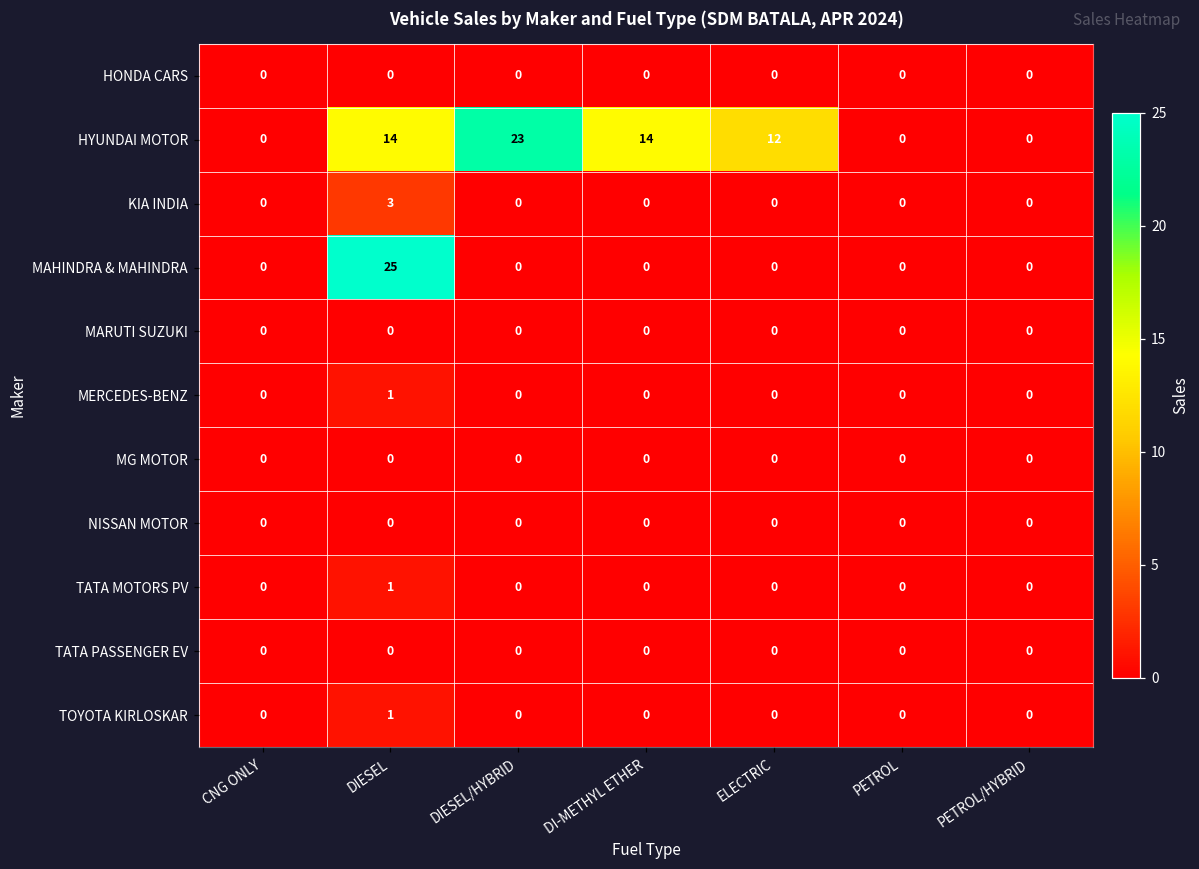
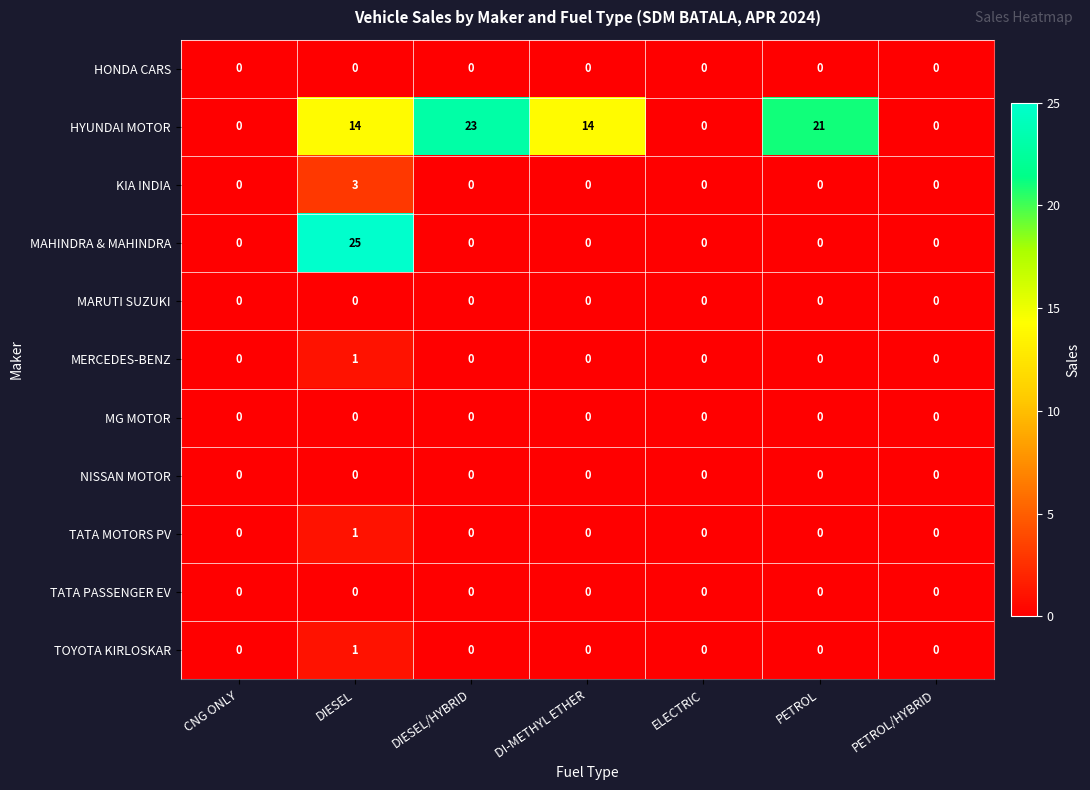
  {
    "HONDA CARS": {
      "CNG ONLY": 0,
      "DIESEL": 0,
      "DIESEL/HYBRID": 0,
      "DI-METHYL ETHER": 0,
      "ELECTRIC": 0,
      "PETROL": 0,
      "PETROL/HYBRID": 0
    },
    "HYUNDAI MOTOR": {
      "CNG ONLY": 0,
      "DIESEL": 14,
      "DIESEL/HYBRID": 23,
      "DI-METHYL ETHER": 14,
-     "ELECTRIC": 12,
-     "PETROL": 0,
+     "ELECTRIC": 0,
+     "PETROL": 21,
      "PETROL/HYBRID": 0
    },
    "KIA INDIA": {
      "CNG ONLY": 0,
      "DIESEL": 3,
      "DIESEL/HYBRID": 0,
      "DI-METHYL ETHER": 0,
      "ELECTRIC": 0,
      "PETROL": 0,
      "PETROL/HYBRID": 0
    },
    "MAHINDRA & MAHINDRA": {
      "CNG ONLY": 0,
      "DIESEL": 25,
      "DIESEL/HYBRID": 0,
      "DI-METHYL ETHER": 0,
      "ELECTRIC": 0,
      "PETROL": 0,
      "PETROL/HYBRID": 0
    },
    "MARUTI SUZUKI": {
      "CNG ONLY": 0,
      "DIESEL": 0,
      "DIESEL/HYBRID": 0,
      "DI-METHYL ETHER": 0,
      "ELECTRIC": 0,
      "PETROL": 0,
      "PETROL/HYBRID": 0
    },
    "MERCEDES-BENZ": {
      "CNG ONLY": 0,
      "DIESEL": 1,
      "DIESEL/HYBRID": 0,
      "DI-METHYL ETHER": 0,
      "ELECTRIC": 0,
      "PETROL": 0,
      "PETROL/HYBRID": 0
    },
    "MG MOTOR": {
      "CNG ONLY": 0,
      "DIESEL": 0,
      "DIESEL/HYBRID": 0,
      "DI-METHYL ETHER": 0,
      "ELECTRIC": 0,
      "PETROL": 0,
      "PETROL/HYBRID": 0
    },
    "NISSAN MOTOR": {
      "CNG ONLY": 0,
      "DIESEL": 0,
      "DIESEL/HYBRID": 0,
      "DI-METHYL ETHER": 0,
      "ELECTRIC": 0,
      "PETROL": 0,
      "PETROL/HYBRID": 0
    },
    "TATA MOTORS PV": {
      "CNG ONLY": 0,
      "DIESEL": 1,
      "DIESEL/HYBRID": 0,
      "DI-METHYL ETHER": 0,
      "ELECTRIC": 0,
      "PETROL": 0,
      "PETROL/HYBRID": 0
    },
    "TATA PASSENGER EV": {
      "CNG ONLY": 0,
      "DIESEL": 0,
      "DIESEL/HYBRID": 0,
      "DI-METHYL ETHER": 0,
      "ELECTRIC": 0,
      "PETROL": 0,
      "PETROL/HYBRID": 0
    },
    "TOYOTA KIRLOSKAR": {
      "CNG ONLY": 0,
      "DIESEL": 1,
      "DIESEL/HYBRID": 0,
      "DI-METHYL ETHER": 0,
      "ELECTRIC": 0,
      "PETROL": 0,
      "PETROL/HYBRID": 0
    }
  }
